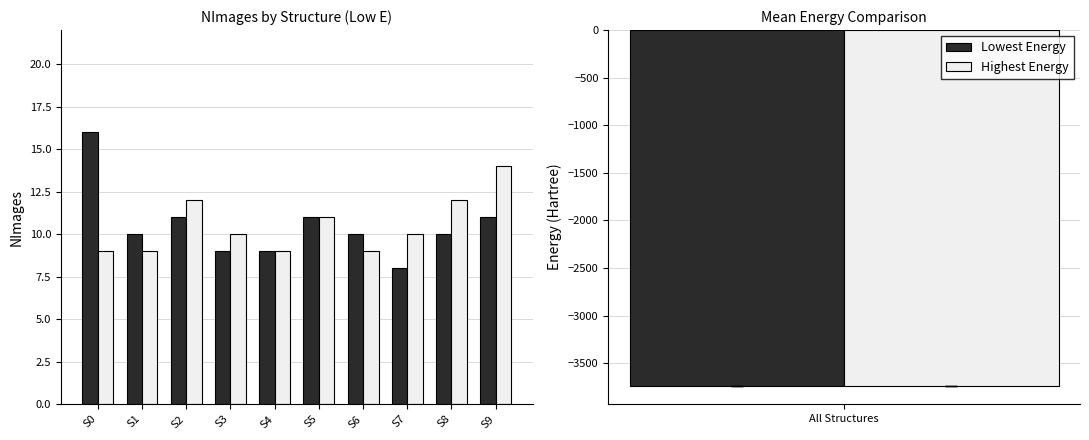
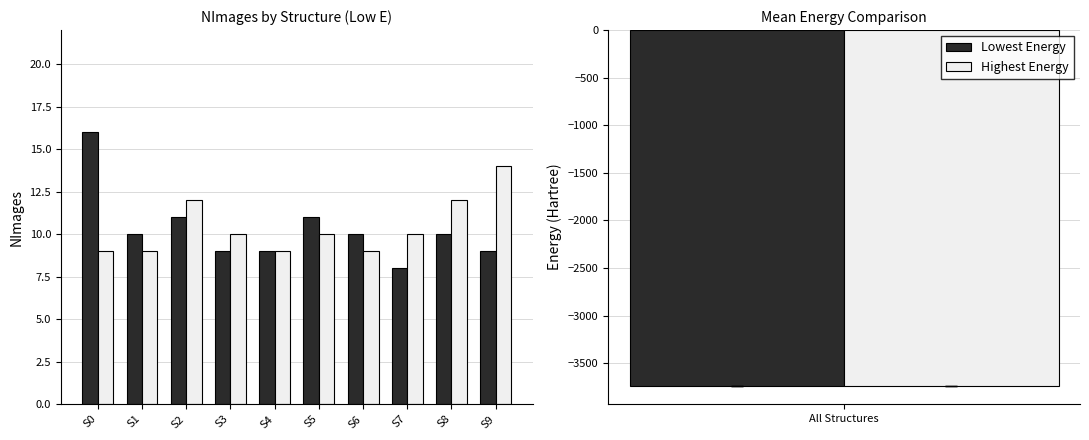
  {
    "NImages by Structure (Low E)": {
      "Lowest Energy": {
        "S0": 16,
        "S1": 10,
        "S2": 11,
        "S3": 9,
        "S4": 9,
        "S5": 11,
        "S6": 10,
        "S7": 8,
        "S8": 10,
-       "S9": 11
+       "S9": 9
      },
      "Highest Energy": {
        "S0": 9,
        "S1": 9,
        "S2": 12,
        "S3": 10,
        "S4": 9,
-       "S5": 11,
+       "S5": 10,
        "S6": 9,
        "S7": 10,
        "S8": 12,
        "S9": 14
      }
    }
  }
